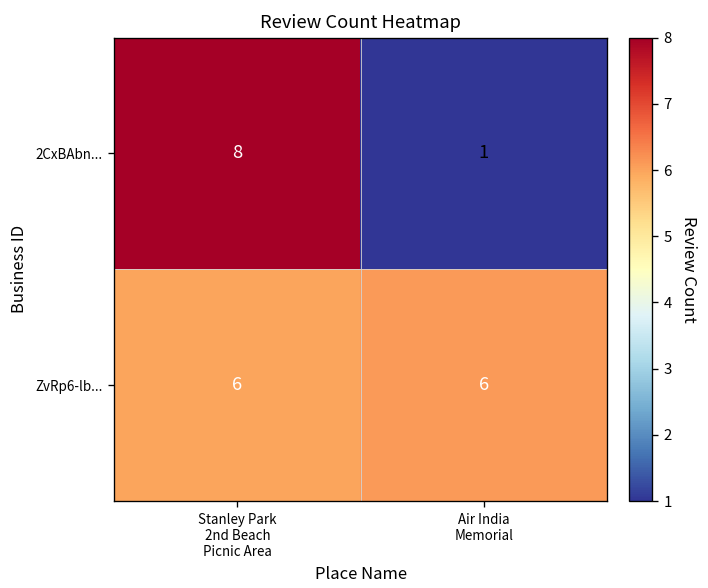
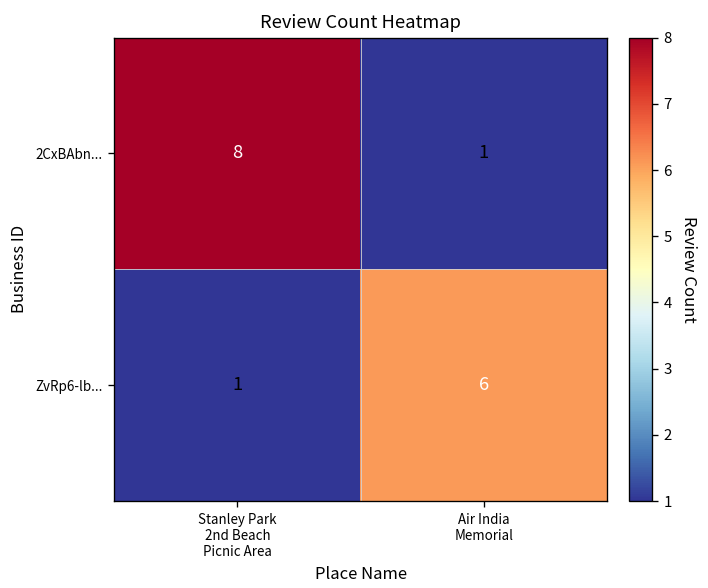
  {
    "2CxBAbn...": {
      "Stanley Park 2nd Beach Picnic Area": 8,
      "Air India Memorial": 1
    },
    "ZvRp6-lb...": {
-     "Stanley Park 2nd Beach Picnic Area": 6,
+     "Stanley Park 2nd Beach Picnic Area": 1,
      "Air India Memorial": 6
    }
  }
